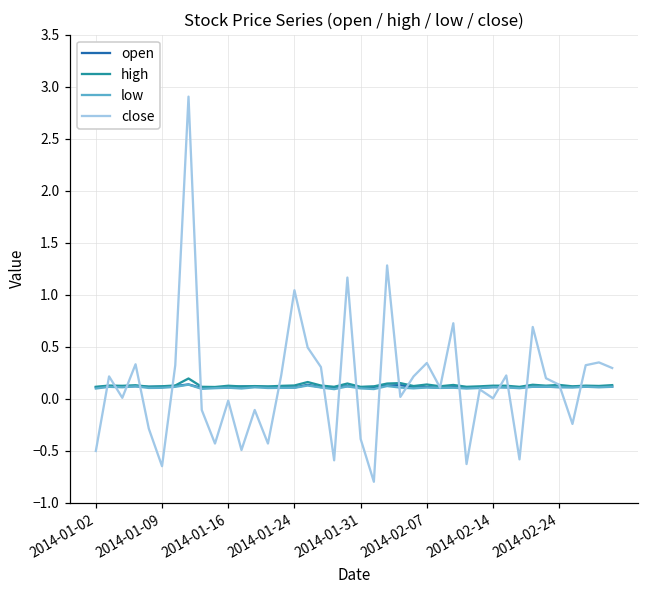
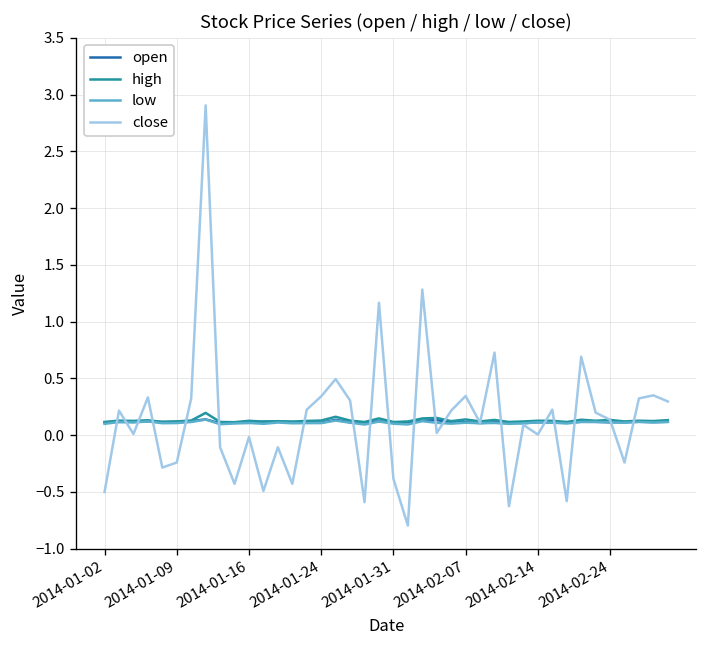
  {
    "close": {
      "2014-01-02": -0.5,
-     "2014-01-09": -0.6,
+     "2014-01-09": -0.2,
      "2014-01-16": 0.0,
-     "2014-01-24": 1.0,
+     "2014-01-24": 0.3,
      "2014-01-31": -0.4,
      "2014-02-07": 0.3,
      "2014-02-14": 0.0
    }
  }
